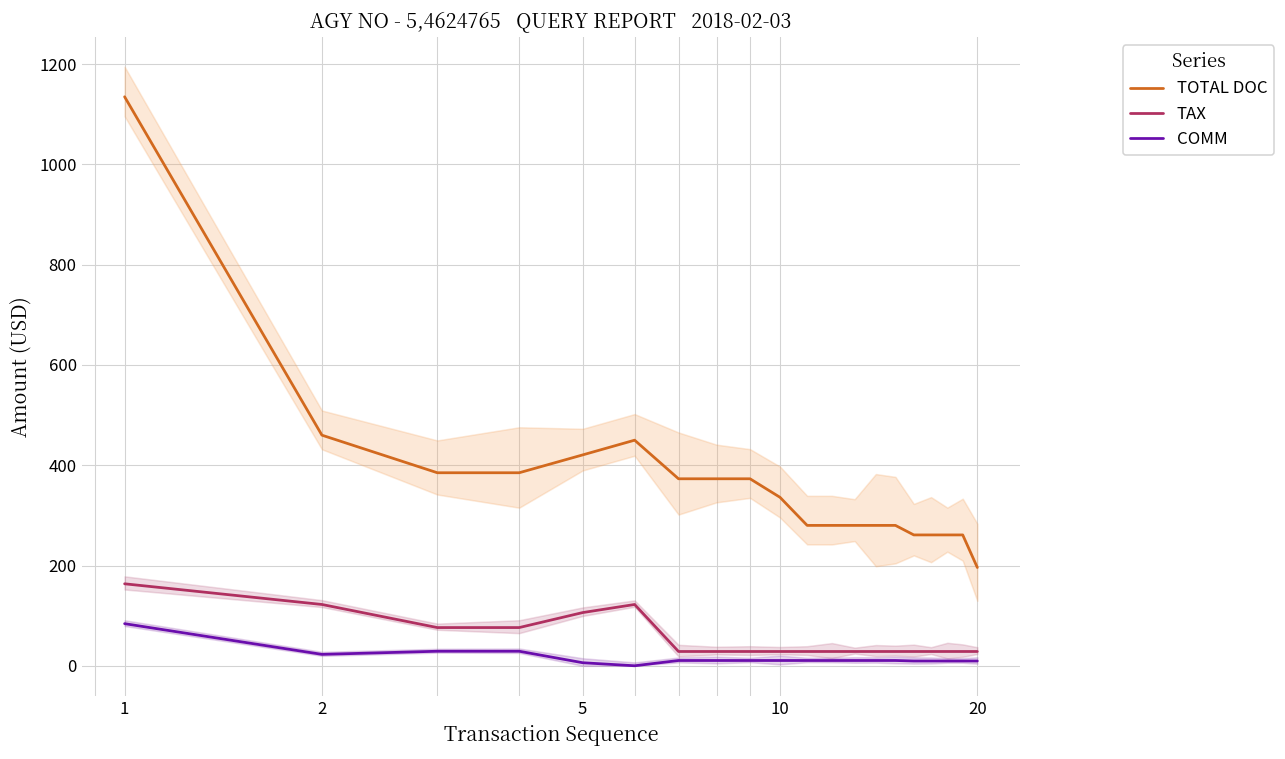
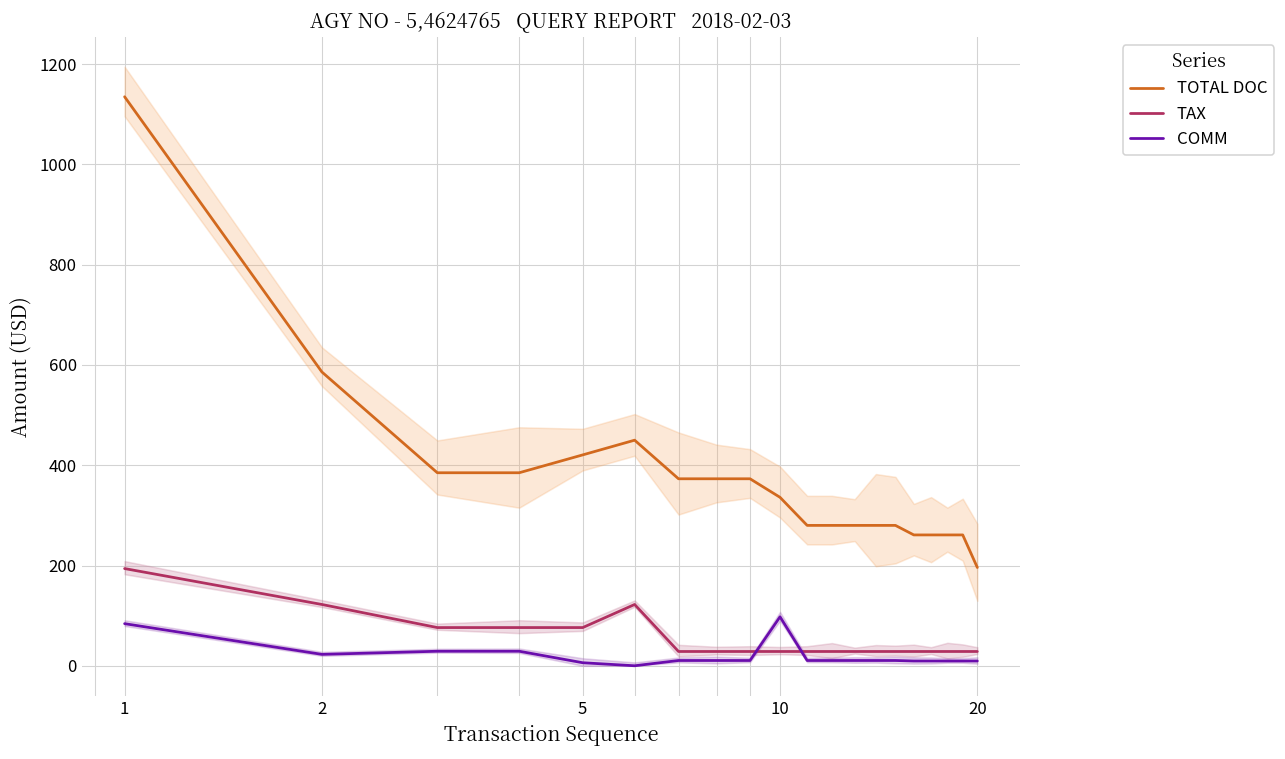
  {
    "TOTAL DOC": {
      "1": 1140,
-     "2": 460,
+     "2": 590,
      "5": 420,
      "10": 340,
      "20": 200
    },
    "TAX": {
-     "1": 160,
+     "1": 190,
      "2": 120,
-     "5": 110,
+     "5": 80,
      "10": 30,
      "20": 30
    },
    "COMM": {
      "1": 80,
      "5": 10,
-     "10": 10,
+     "10": 100,
      "20": 10
    }
  }
